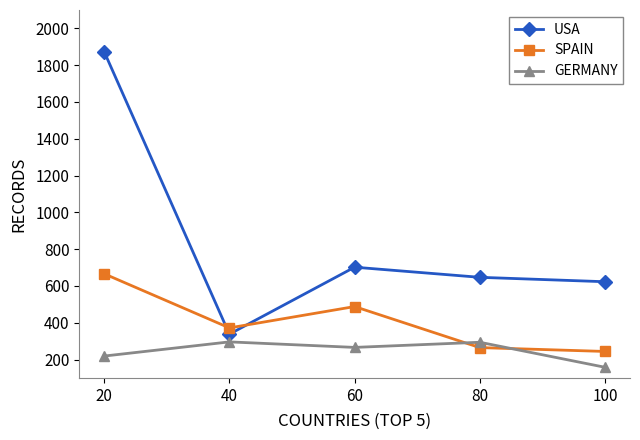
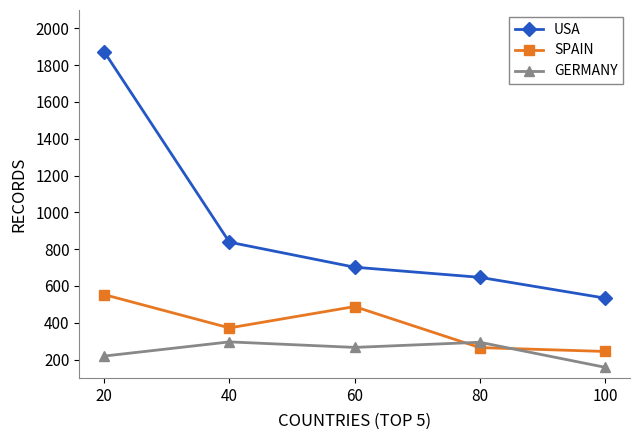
  {
    "USA": {
      "20": 1870,
-     "40": 340,
+     "40": 840,
      "60": 700,
      "80": 650,
-     "100": 620
+     "100": 530
    },
    "SPAIN": {
-     "20": 670,
+     "20": 550,
      "40": 370,
      "60": 490,
      "80": 270,
      "100": 240
    },
    "GERMANY": {
      "20": 220,
      "40": 300,
      "60": 270,
      "80": 290,
      "100": 160
    }
  }
